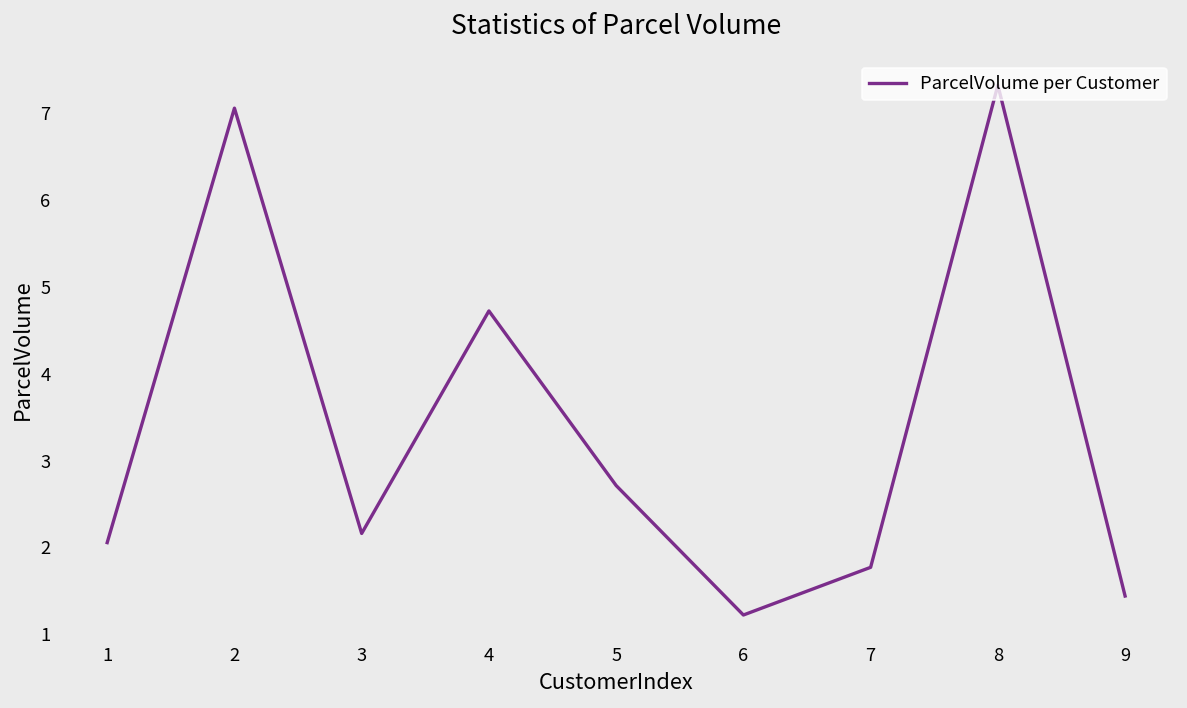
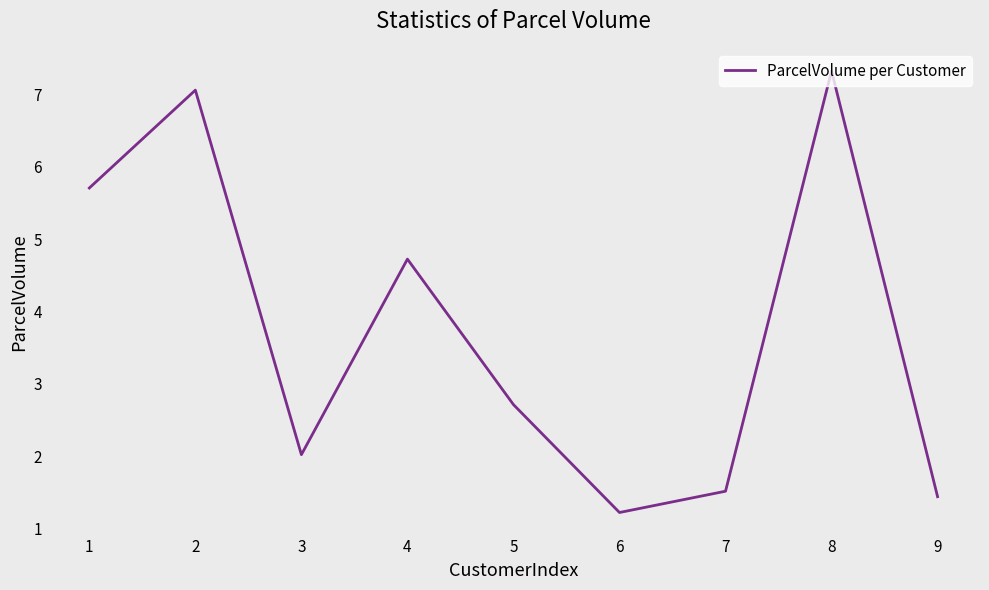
  {
-   "1": 2.1,
+   "1": 5.7,
    "2": 7.1,
-   "3": 2.2,
+   "3": 2.0,
    "4": 4.7,
    "5": 2.7,
    "6": 1.2,
-   "7": 1.8,
+   "7": 1.5,
    "9": 1.4
  }
